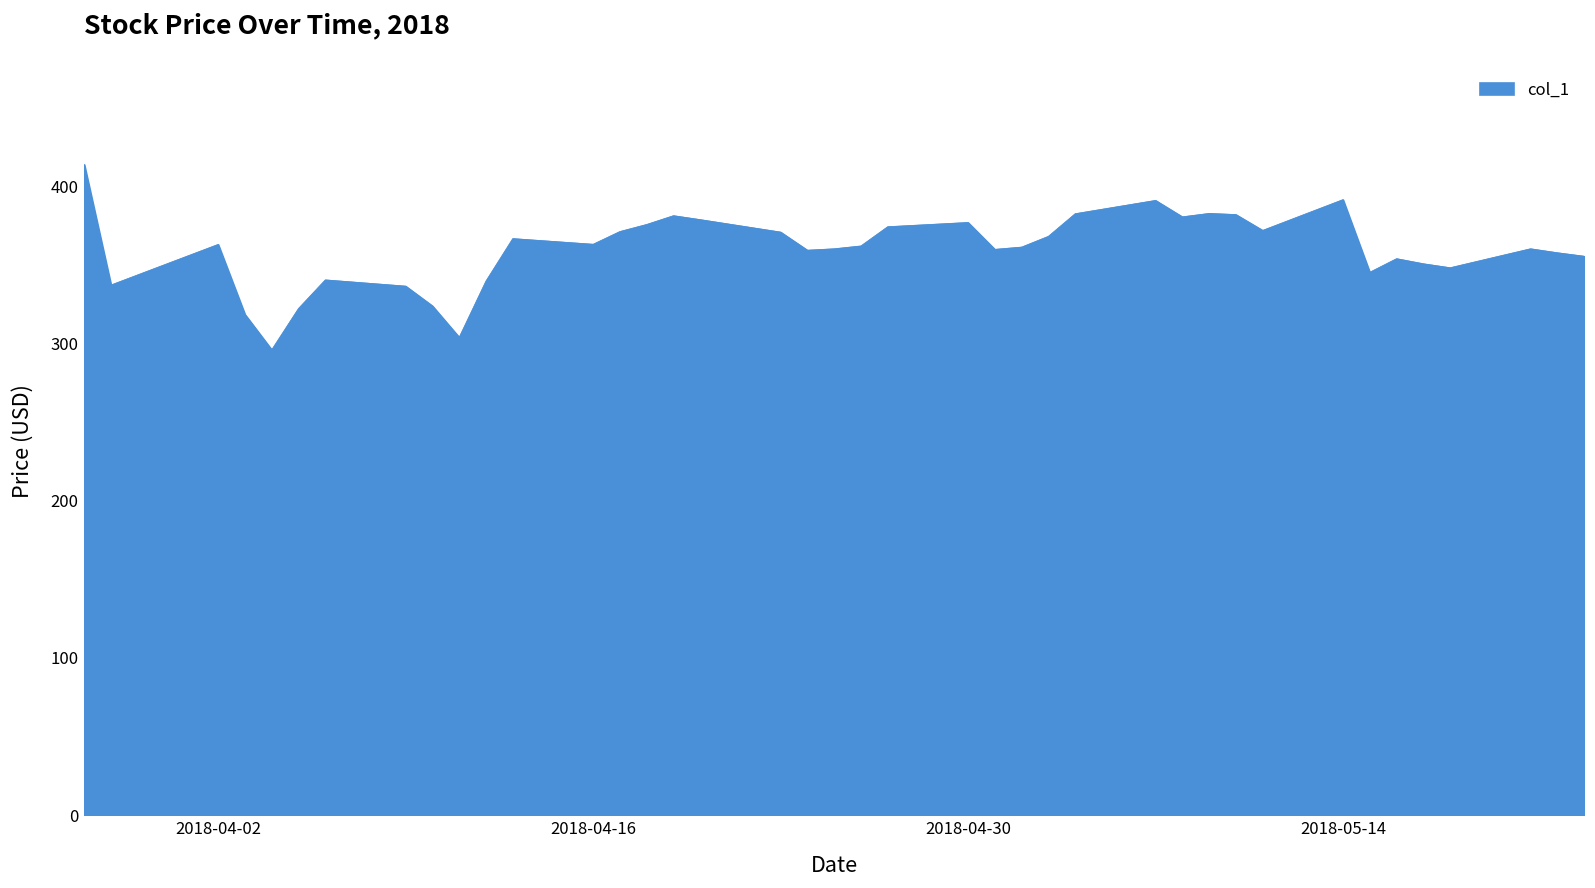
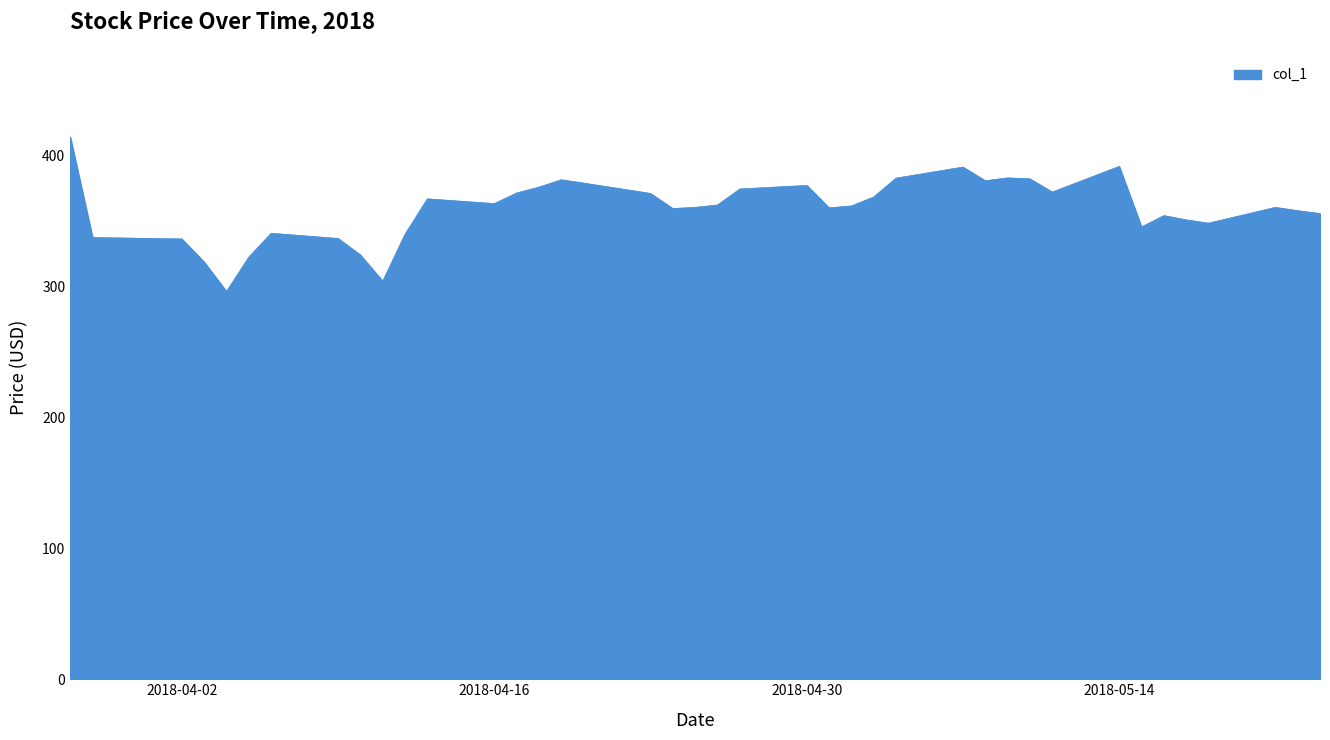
  {
-   "2018-04-02": 363,
+   "2018-04-02": 336,
    "2018-04-16": 363,
    "2018-04-30": 377,
    "2018-05-14": 392
  }
